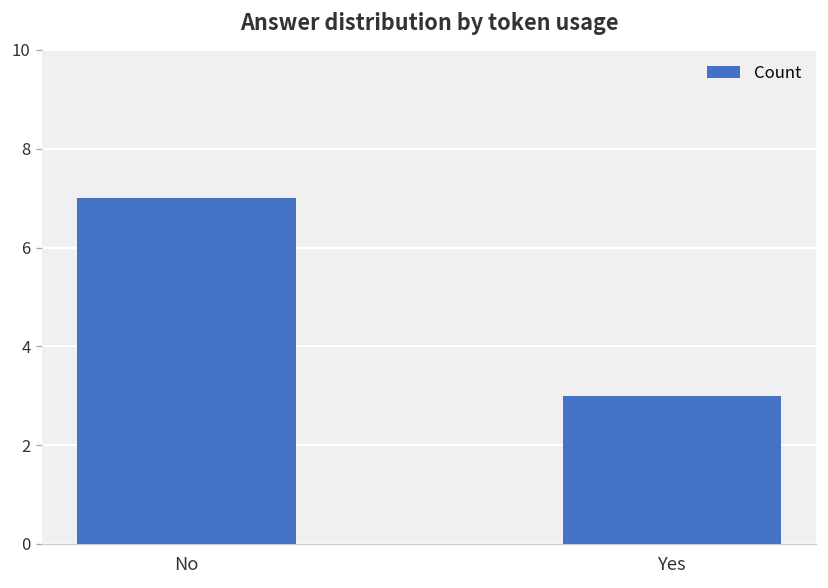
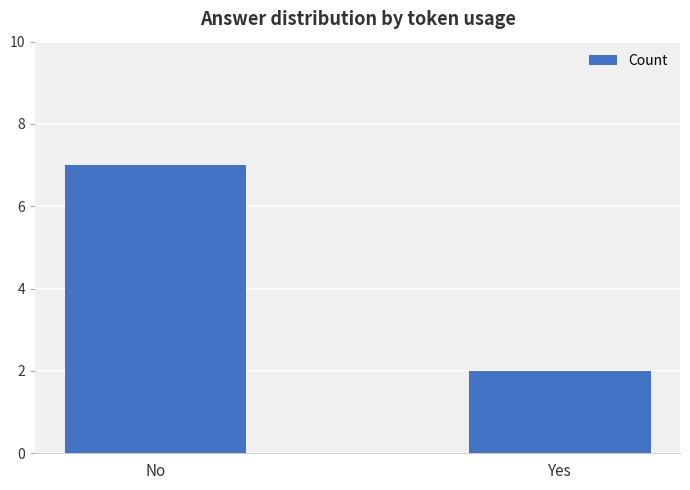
  {
    "No": 7,
-   "Yes": 3
+   "Yes": 2
  }
